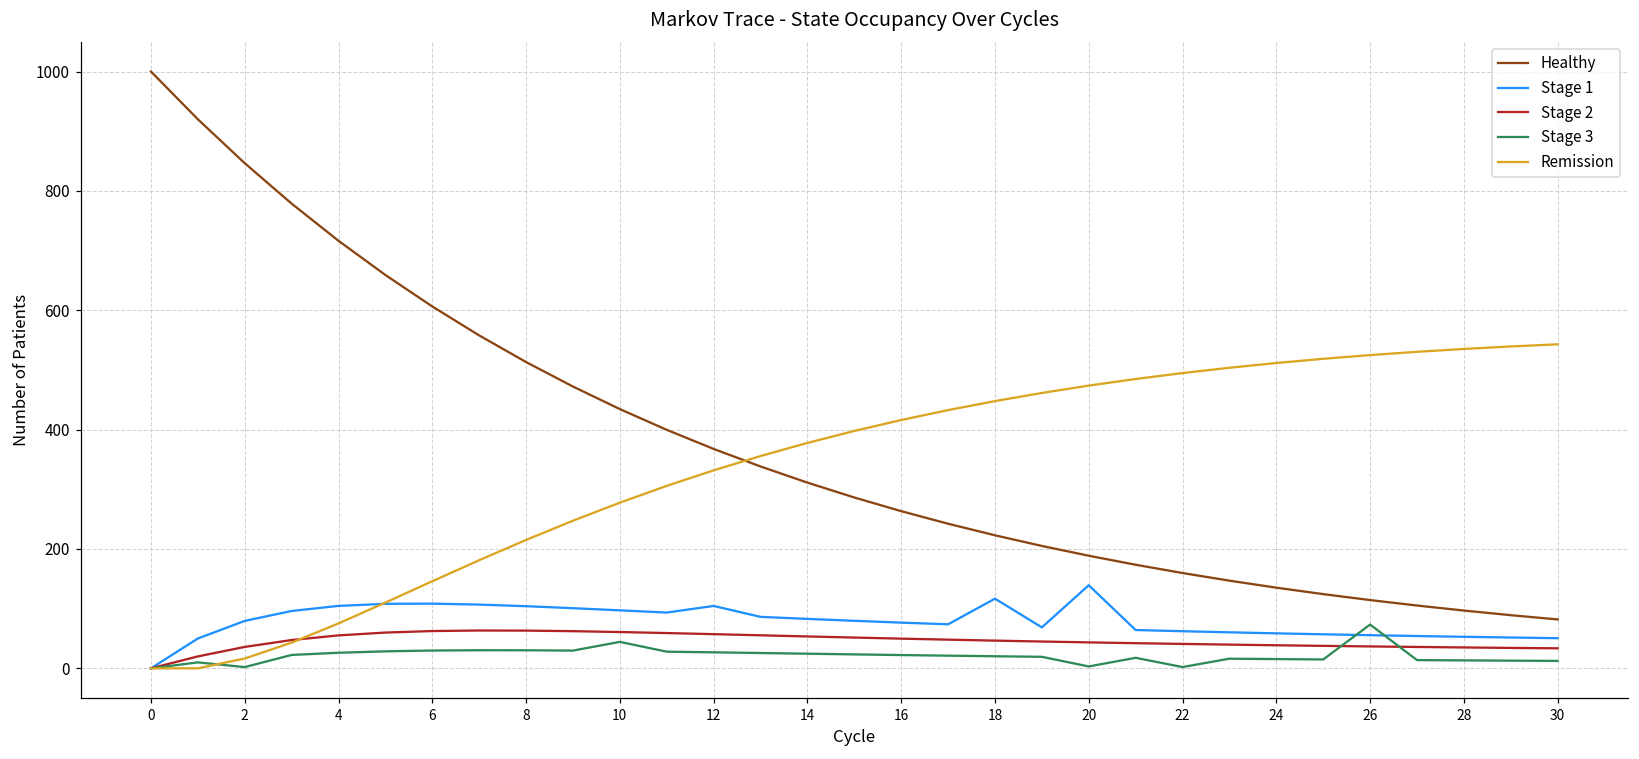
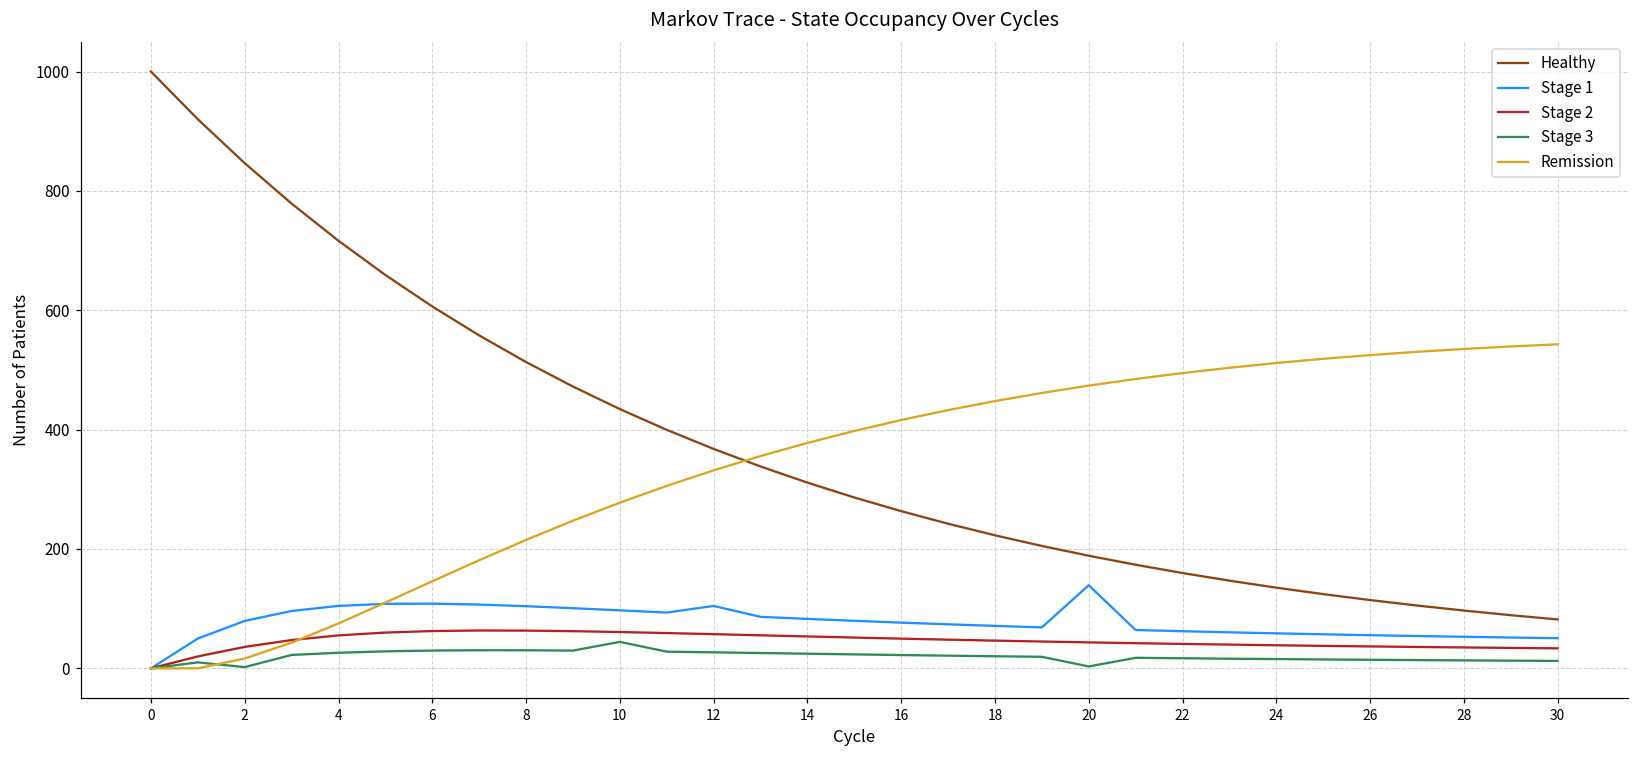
  {
    "Stage 1": {
      "2": 80,
      "4": 100,
      "6": 110,
      "8": 100,
      "10": 100,
      "12": 100,
      "14": 80,
      "16": 80,
-     "18": 120,
+     "18": 70,
      "20": 140,
      "22": 60,
      "24": 60,
      "26": 60,
      "28": 50,
      "30": 50
    },
    "Stage 3": {
      "2": 0,
      "4": 30,
      "6": 30,
      "8": 30,
      "10": 40,
      "12": 30,
      "14": 20,
      "16": 20,
      "18": 20,
      "20": 0,
-     "22": 0,
+     "22": 20,
      "24": 20,
-     "26": 70,
+     "26": 10,
      "28": 10,
      "30": 10
    },
    "Remission": {
      "2": 20,
      "4": 80,
      "6": 150,
      "8": 220,
      "10": 280,
      "12": 330,
      "14": 380,
      "16": 420,
      "18": 450,
      "20": 470,
      "22": 490,
      "24": 510,
      "26": 520,
      "28": 540,
      "30": 540
    }
  }
